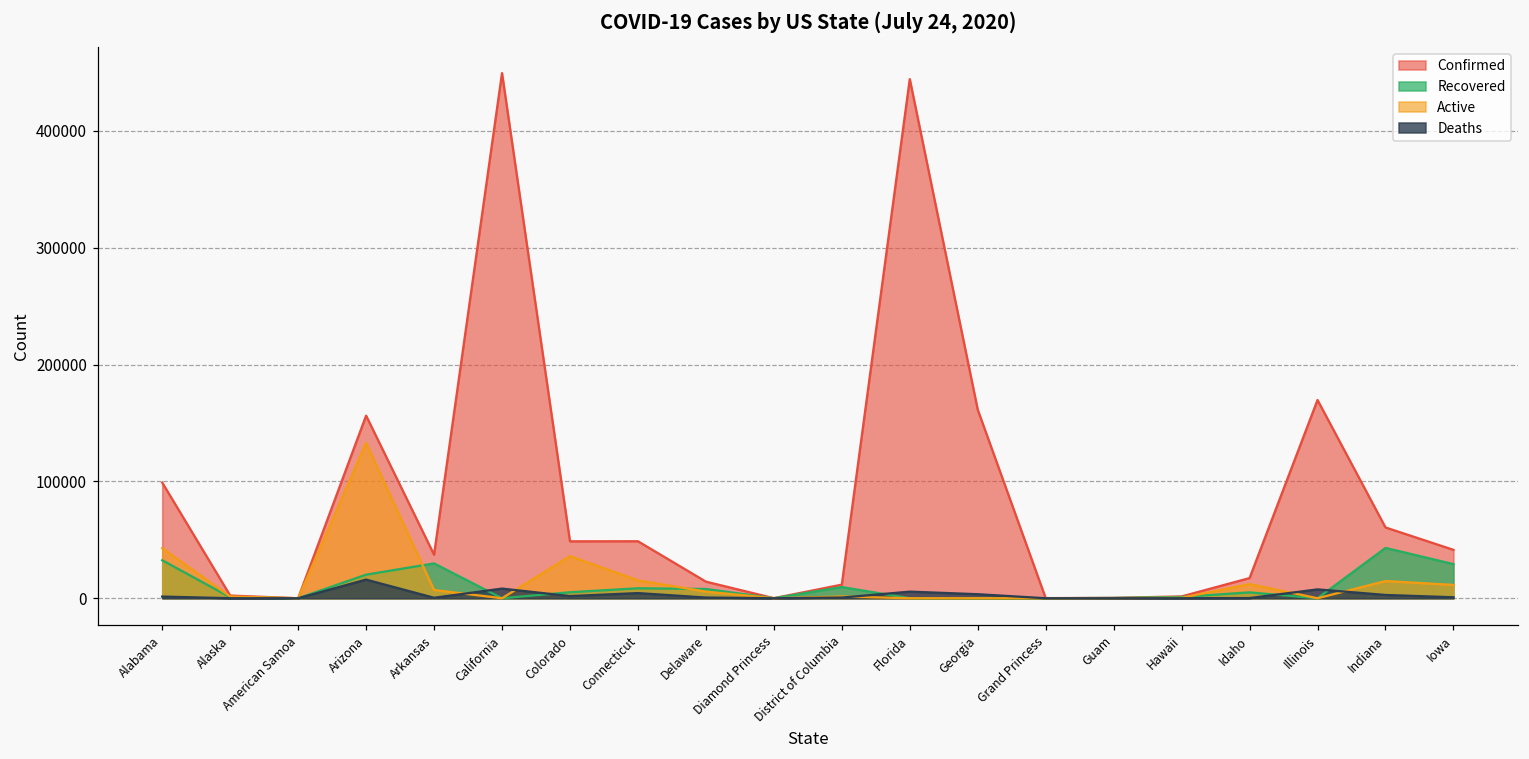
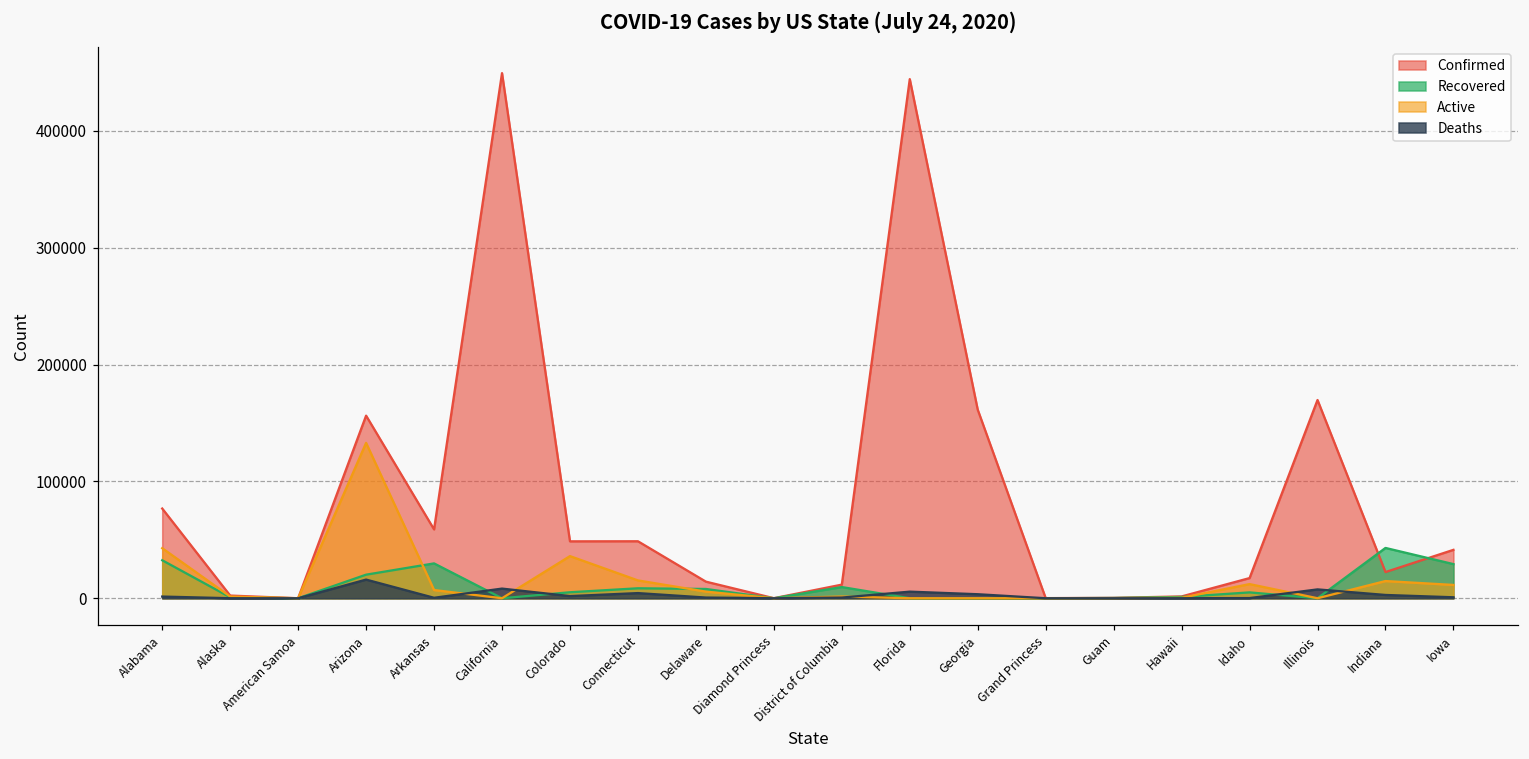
  {
    "Confirmed": {
-     "Alabama": 99000,
+     "Alabama": 77000,
      "Arizona": 156000,
-     "Arkansas": 37000,
+     "Arkansas": 59000,
      "California": 450000,
      "Colorado": 49000,
      "Connecticut": 49000,
      "Delaware": 14000,
      "Florida": 444000,
      "Georgia": 161000,
      "Idaho": 17000,
      "Illinois": 170000,
-     "Indiana": 61000,
+     "Indiana": 22000,
      "Iowa": 41000
    },
    "Recovered": {
      "Alabama": 33000,
      "Arizona": 20000,
      "Arkansas": 30000,
      "Colorado": 5000,
      "Connecticut": 9000,
      "Idaho": 5000,
      "Indiana": 43000,
      "Iowa": 29000
    },
    "Active": {
      "Alabama": 43000,
      "Arizona": 133000,
      "Arkansas": 7000,
      "Colorado": 36000,
      "Connecticut": 15000,
      "Idaho": 12000,
      "Indiana": 15000,
      "Iowa": 11000
    },
    "Deaths": {
      "Alabama": 1000,
      "Arizona": 16000,
      "Arkansas": 0,
      "California": 8000,
      "Colorado": 2000,
      "Connecticut": 4000,
      "Delaware": 1000,
      "Florida": 6000,
      "Georgia": 3000,
      "Idaho": 0,
      "Illinois": 8000,
      "Indiana": 3000,
      "Iowa": 1000
    }
  }
